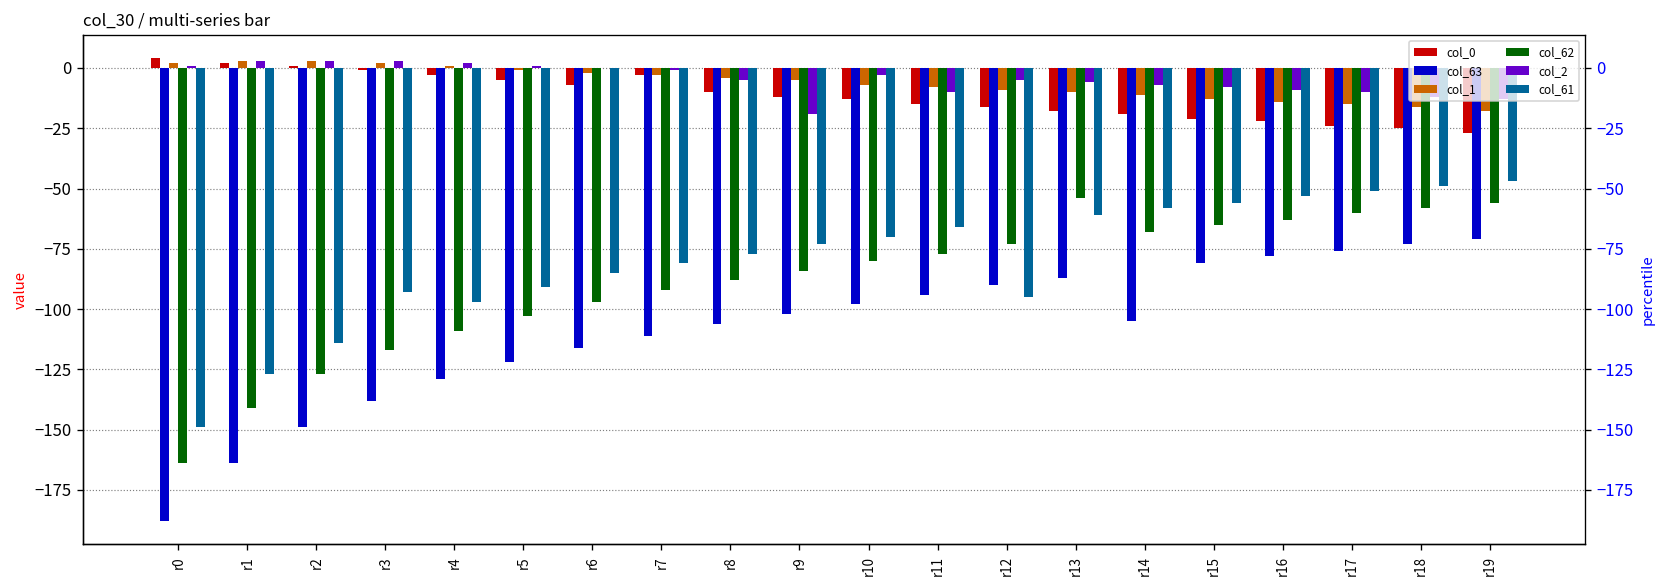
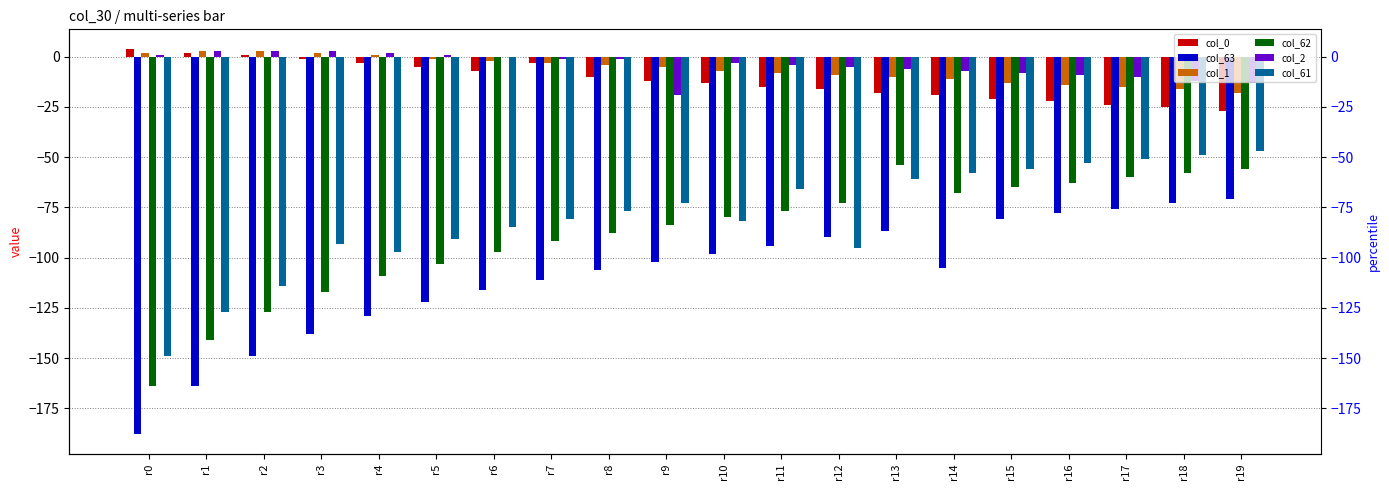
  {
    "col_0": {
      "r0": 4,
      "r1": 2,
      "r4": -3,
      "r5": -5,
      "r6": -7,
      "r7": -3,
      "r8": -10,
      "r9": -12,
      "r10": -13,
      "r11": -15,
      "r12": -16,
      "r13": -18,
      "r14": -19,
      "r15": -21,
      "r16": -22,
      "r17": -24,
      "r18": -25,
      "r19": -27
    },
    "col_63": {
      "r0": -188,
      "r1": -164,
      "r2": -149,
      "r3": -138,
      "r4": -129,
      "r5": -122,
      "r6": -116,
      "r7": -111,
      "r8": -106,
      "r9": -102,
      "r10": -98,
      "r11": -94,
      "r12": -90,
      "r13": -87,
      "r14": -105,
      "r15": -81,
      "r16": -78,
      "r17": -76,
      "r18": -73,
      "r19": -71
    },
    "col_1": {
      "r0": 2,
      "r1": 3,
      "r2": 3,
      "r3": 2,
      "r6": -2,
      "r7": -3,
      "r8": -4,
      "r9": -5,
      "r10": -7,
      "r11": -8,
      "r12": -9,
      "r13": -10,
      "r14": -11,
      "r15": -13,
      "r16": -14,
      "r17": -15,
      "r18": -16,
      "r19": -18
    },
    "col_62": {
      "r0": -164,
      "r1": -141,
      "r2": -127,
      "r3": -117,
      "r4": -109,
      "r5": -103,
      "r6": -97,
      "r7": -92,
      "r8": -88,
      "r9": -84,
      "r10": -80,
      "r11": -77,
      "r12": -73,
      "r13": -54,
      "r14": -68,
      "r15": -65,
      "r16": -63,
      "r17": -60,
      "r18": -58,
      "r19": -56
    },
    "col_2": {
      "r1": 3,
      "r2": 3,
      "r3": 3,
      "r4": 2,
      "r6": 0,
-     "r8": -5,
+     "r8": -1,
      "r9": -19,
      "r10": -3,
-     "r11": -10,
+     "r11": -4,
      "r12": -5,
      "r13": -6,
      "r14": -7,
      "r15": -8,
      "r16": -9,
      "r17": -10,
      "r19": -13
    },
    "col_61": {
      "r0": -149,
      "r1": -127,
      "r2": -114,
      "r3": -93,
      "r4": -97,
      "r5": -91,
      "r6": -85,
      "r7": -81,
      "r8": -77,
      "r9": -73,
-     "r10": -70,
+     "r10": -82,
      "r11": -66,
      "r12": -95,
      "r13": -61,
      "r14": -58,
      "r15": -56,
      "r16": -53,
      "r17": -51,
      "r18": -49,
      "r19": -47
    }
  }
